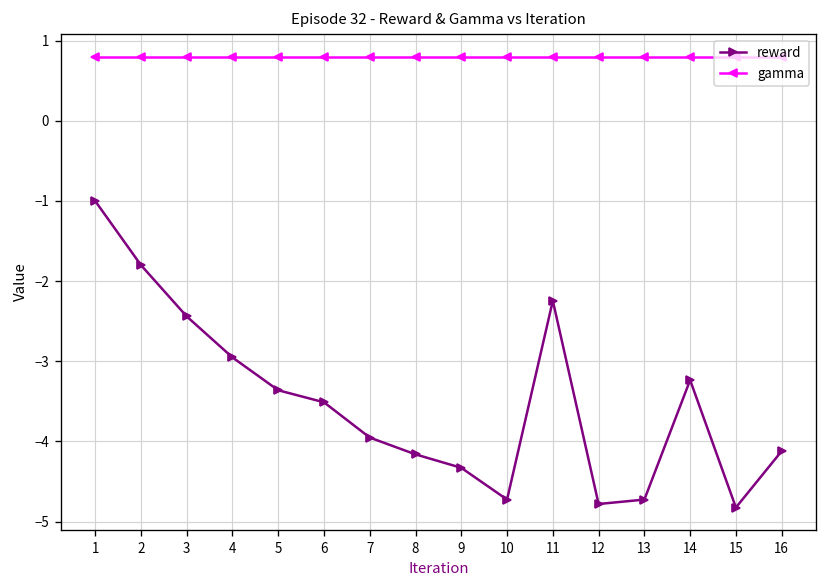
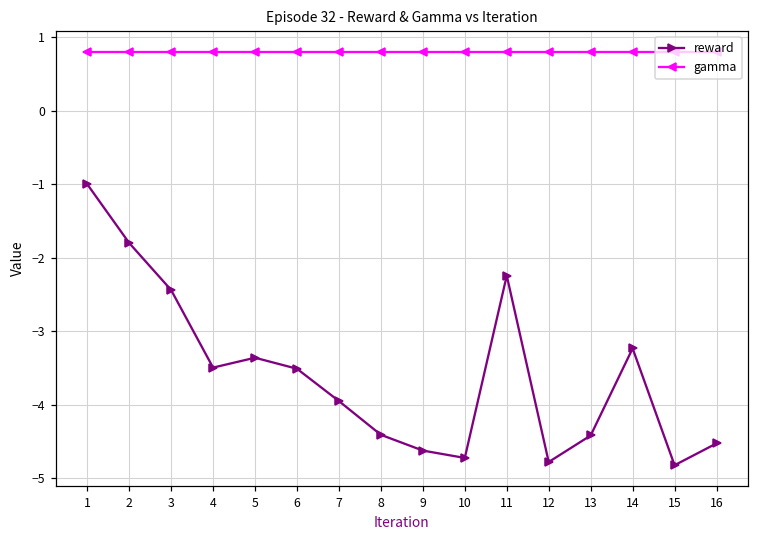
  {
    "reward": {
      "1": -1.0,
      "2": -1.8,
      "3": -2.4,
-     "4": -3.0,
+     "4": -3.5,
      "5": -3.4,
      "6": -3.5,
      "7": -4.0,
-     "8": -4.2,
-     "9": -4.3,
+     "8": -4.4,
+     "9": -4.6,
      "10": -4.7,
      "11": -2.2,
      "12": -4.8,
-     "13": -4.7,
+     "13": -4.4,
      "14": -3.2,
      "15": -4.8,
-     "16": -4.1
+     "16": -4.5
    },
    "gamma": {
      "1": 0.8,
      "2": 0.8,
      "3": 0.8,
      "4": 0.8,
      "5": 0.8,
      "6": 0.8,
      "7": 0.8,
      "8": 0.8,
      "9": 0.8,
      "10": 0.8,
      "11": 0.8,
      "12": 0.8,
      "13": 0.8,
      "14": 0.8
    }
  }
